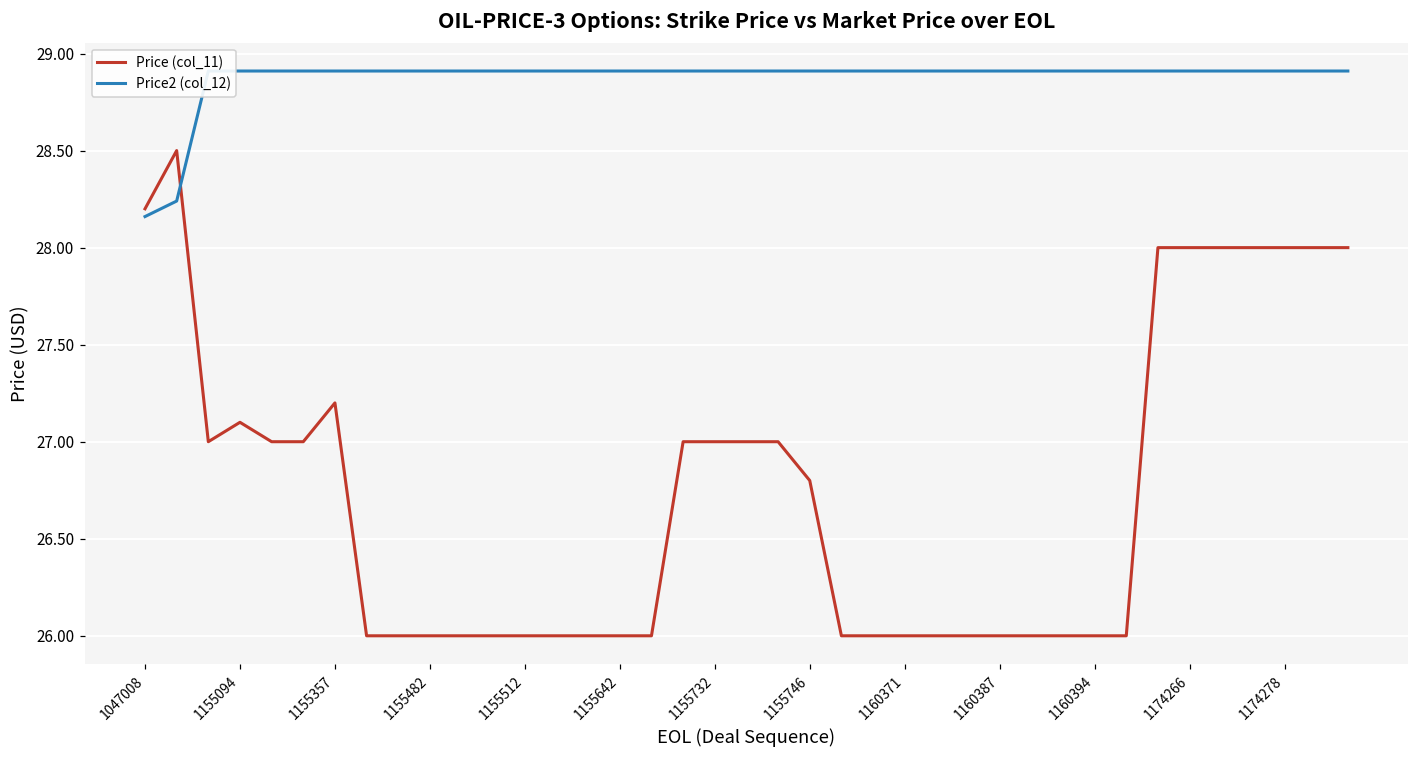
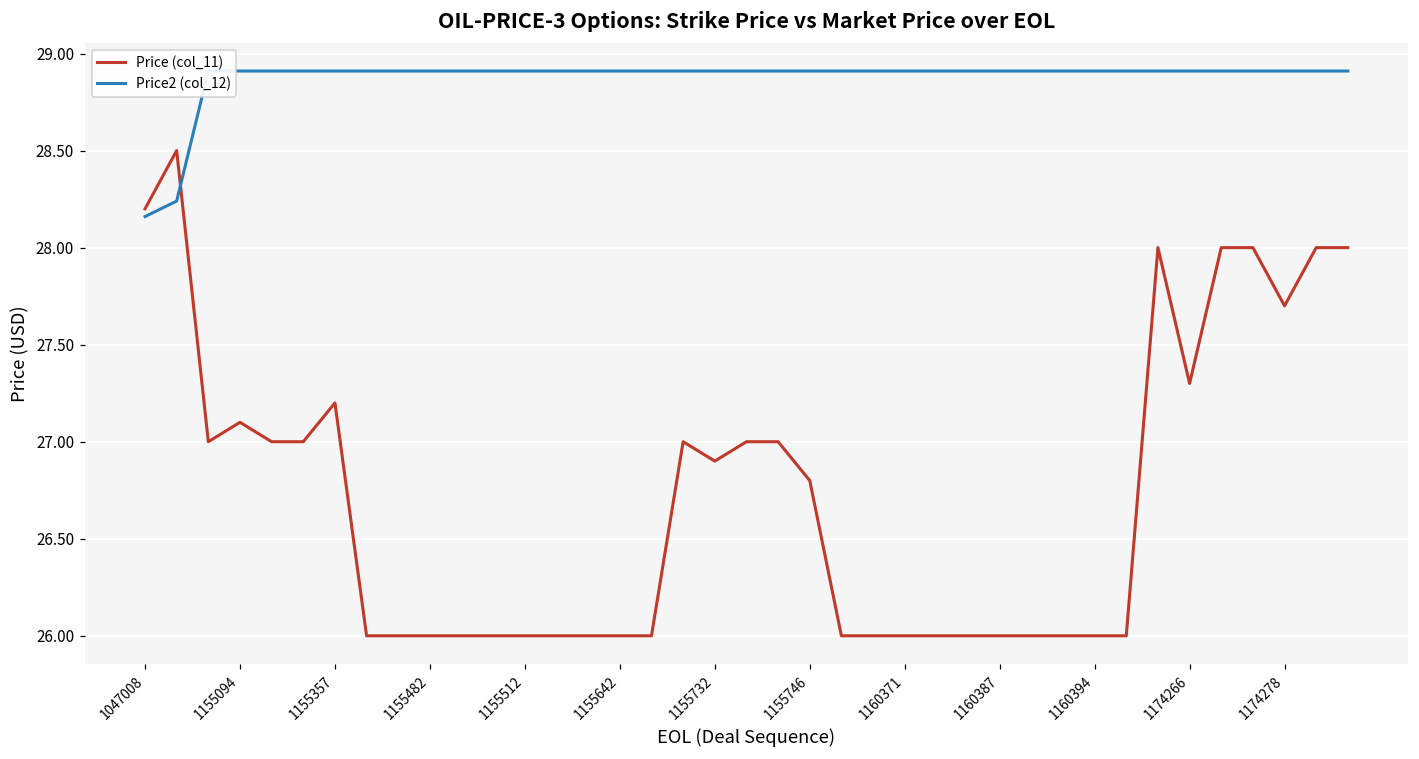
  {
    "Price (col_11)": {
      "1047008": 28.2,
      "1155094": 27.1,
      "1155357": 27.2,
      "1155482": 26.0,
      "1155512": 26.0,
      "1155642": 26.0,
-     "1155732": 27.0,
+     "1155732": 26.9,
      "1155746": 26.8,
      "1160371": 26.0,
      "1160387": 26.0,
      "1160394": 26.0,
-     "1174266": 28.0,
-     "1174278": 28.0
+     "1174266": 27.3,
+     "1174278": 27.7
    },
    "Price2 (col_12)": {
      "1047008": 28.16,
      "1155094": 28.9,
      "1155357": 28.9,
      "1155482": 28.9,
      "1155512": 28.9,
      "1155642": 28.9,
      "1155732": 28.9,
      "1155746": 28.9,
      "1160371": 28.9,
      "1160387": 28.9,
      "1160394": 28.9,
      "1174266": 28.9,
      "1174278": 28.9
    }
  }
